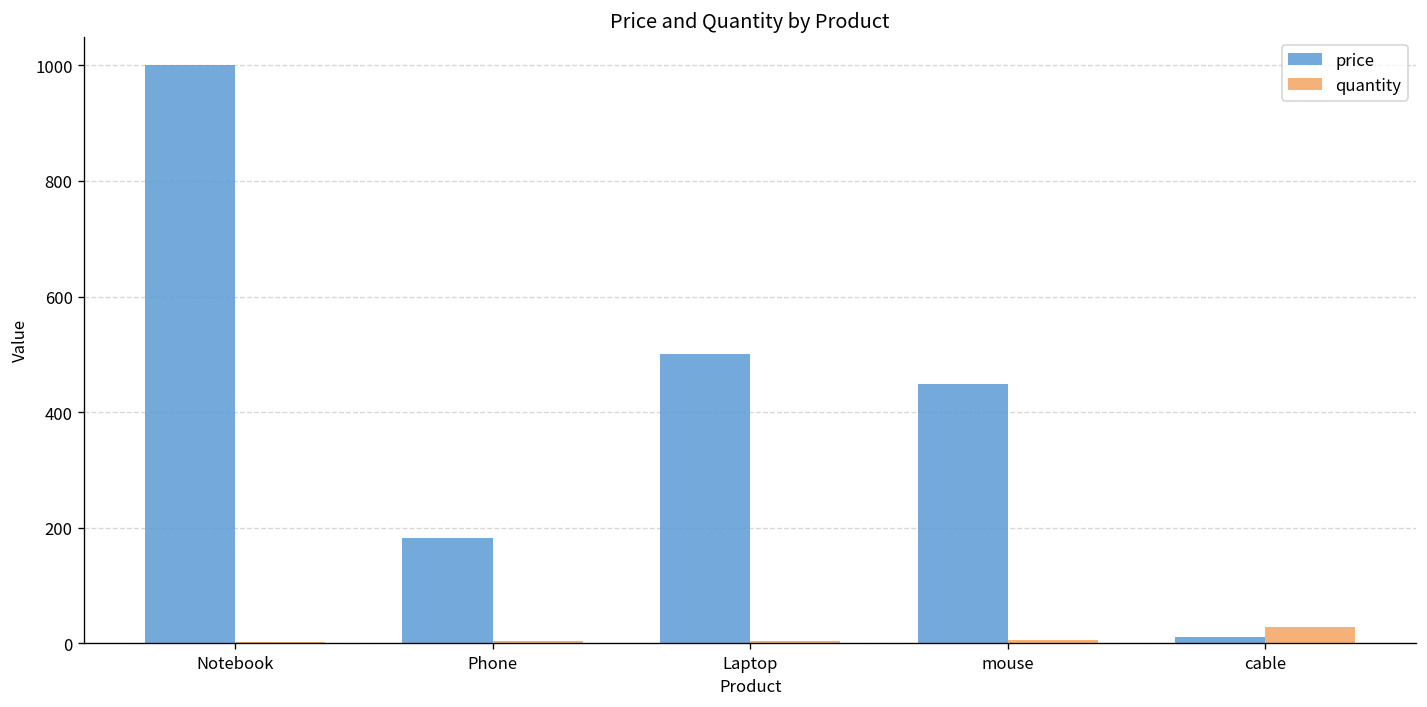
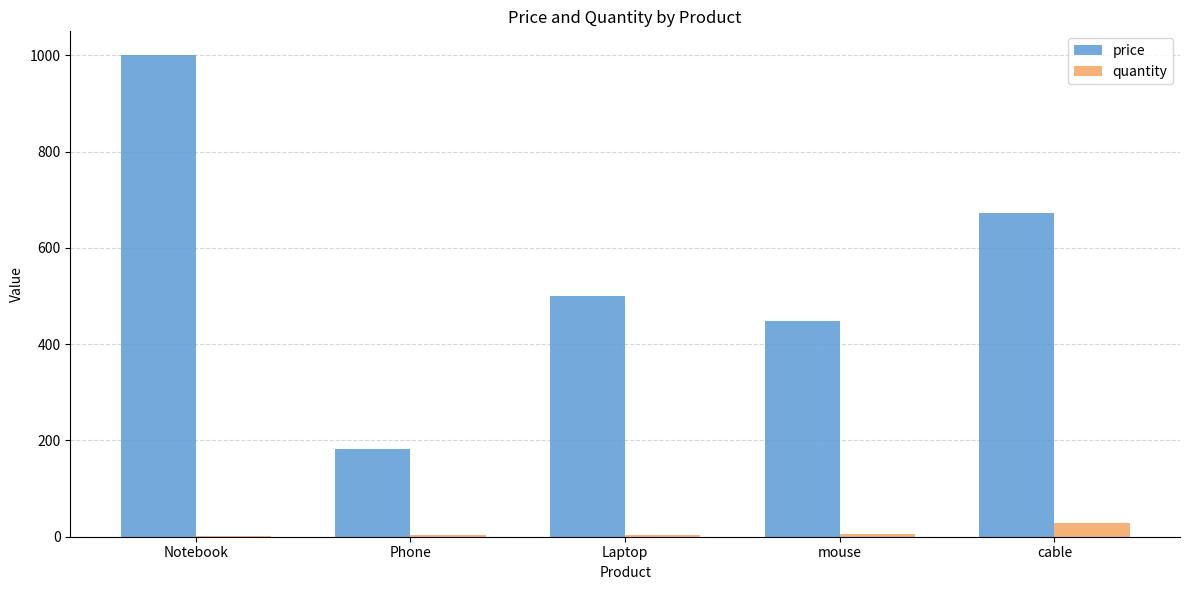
  {
    "price": {
      "Notebook": 1000,
      "Phone": 180,
      "Laptop": 500,
      "mouse": 450,
-     "cable": 10
+     "cable": 670
    },
    "quantity": {
      "cable": 30
    }
  }
